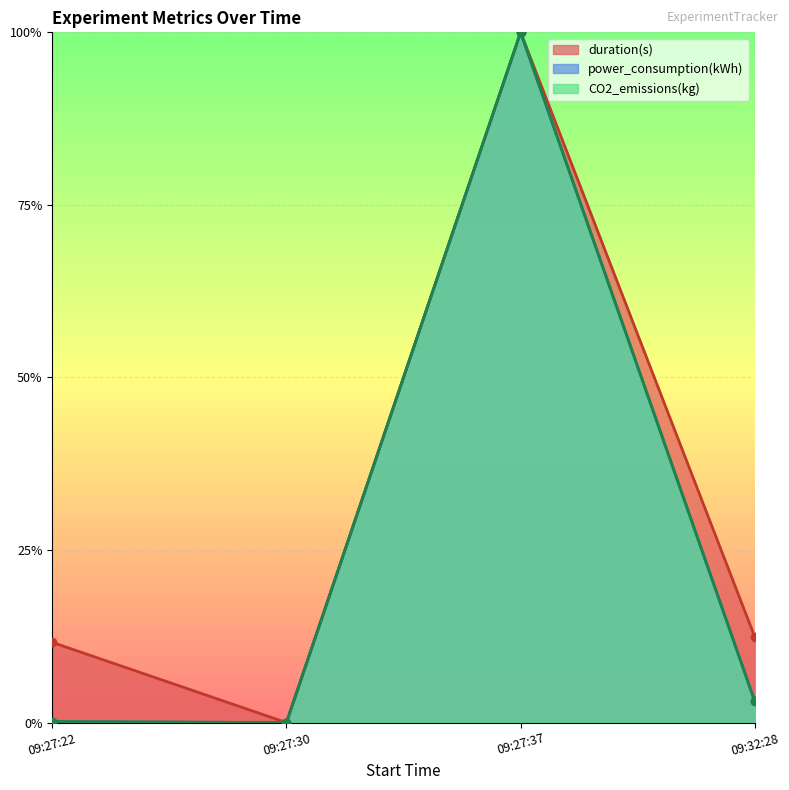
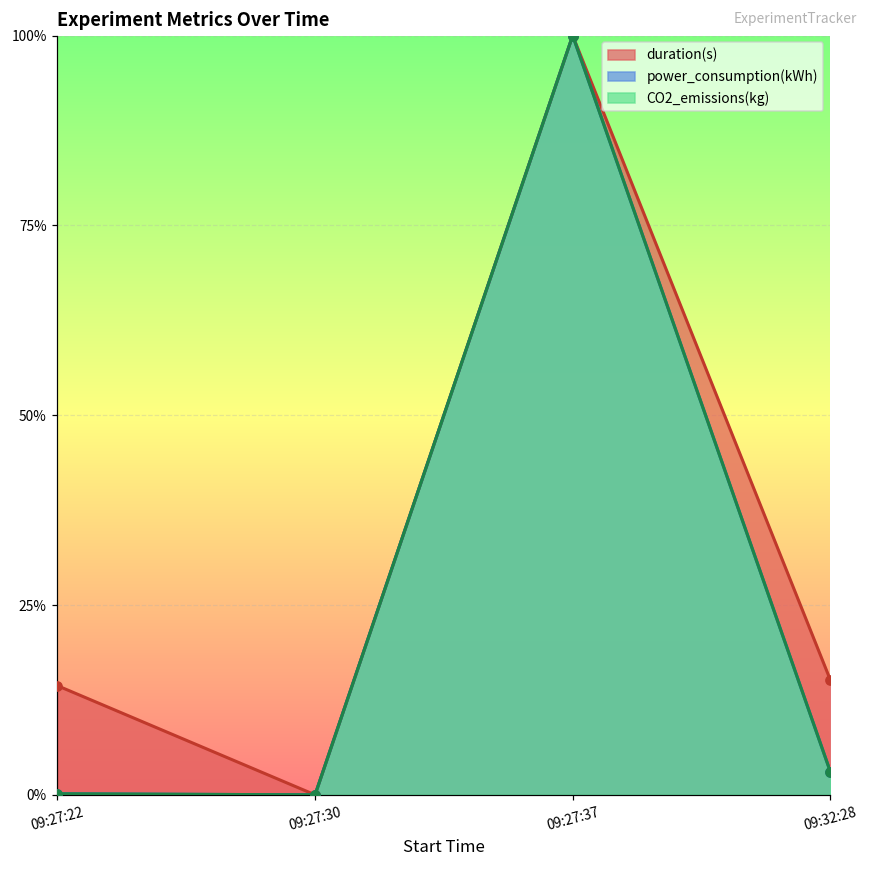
  {
    "duration(s)": {
-     "09:27:22": "12%",
-     "09:32:28": "12%"
+     "09:27:22": "14%",
+     "09:32:28": "15%"
    },
    "CO2_emissions(kg)": {
      "09:27:22": "0%",
      "09:32:28": "3%"
    }
  }
